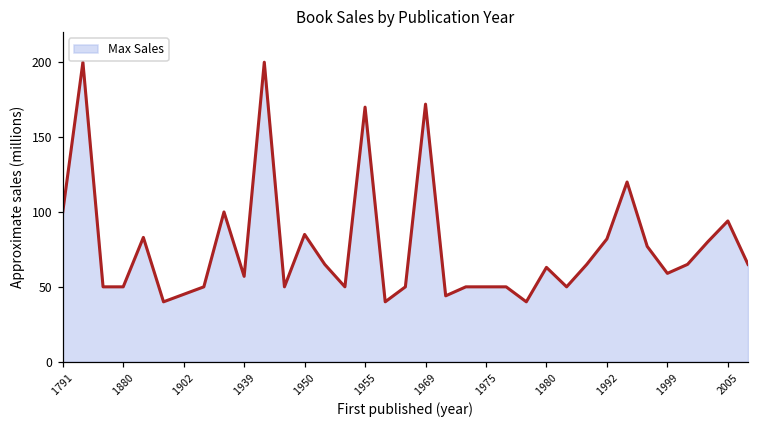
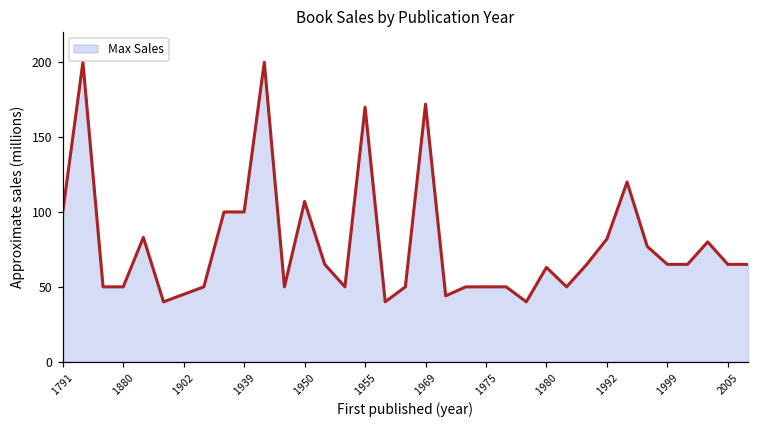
  {
    "1791": 100,
    "1880": 50,
    "1902": 45,
-   "1939": 57,
-   "1950": 85,
+   "1939": 100,
+   "1950": 107,
    "1955": 170,
    "1969": 172,
    "1975": 50,
    "1980": 63,
    "1992": 82,
-   "1999": 59,
-   "2005": 94
+   "1999": 65,
+   "2005": 65
  }
